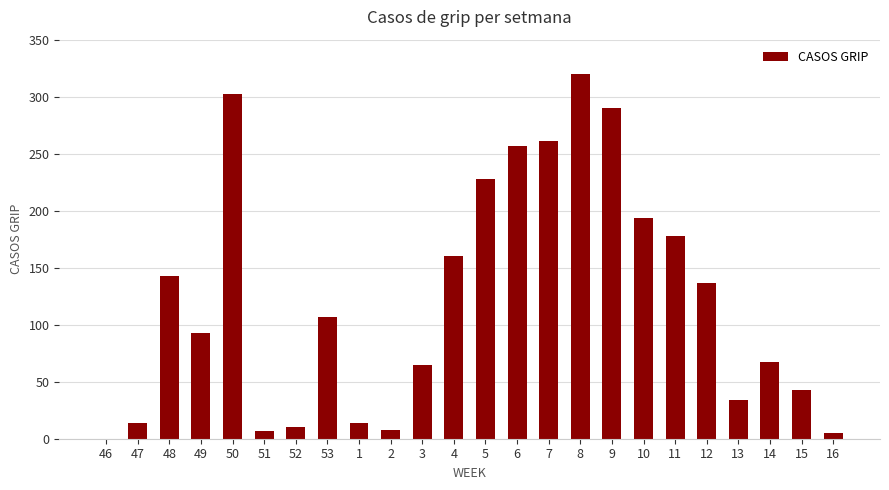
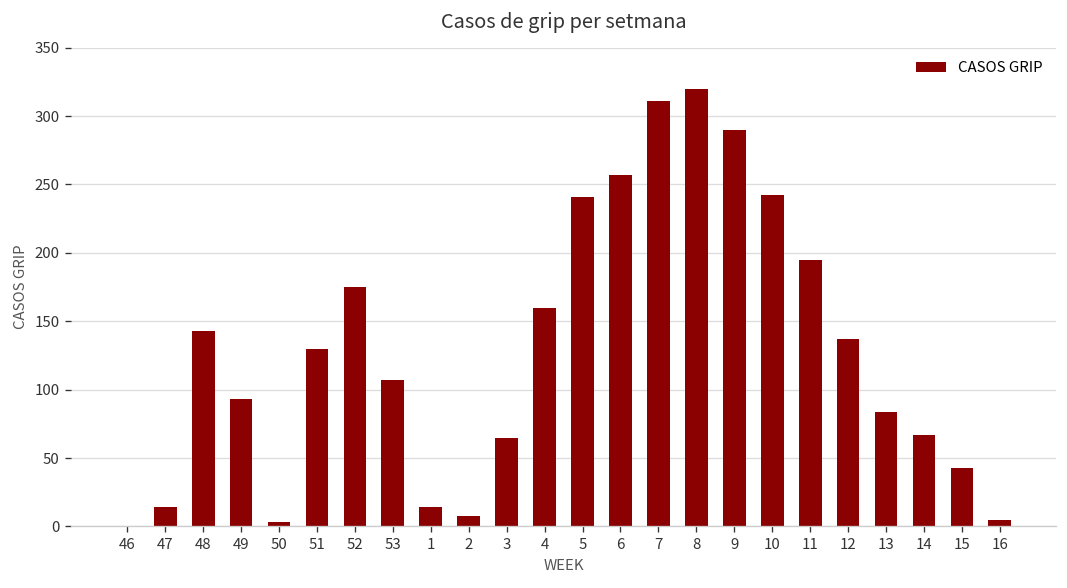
  {
    "46": 0,
    "47": 14,
    "48": 143,
    "49": 93,
-   "50": 302,
-   "51": 7,
-   "52": 10,
+   "50": 3,
+   "51": 130,
+   "52": 175,
    "53": 107,
    "1": 14,
    "2": 8,
    "3": 65,
    "4": 160,
-   "5": 228,
+   "5": 241,
    "6": 257,
-   "7": 261,
+   "7": 311,
    "8": 320,
    "9": 290,
-   "10": 194,
-   "11": 178,
+   "10": 242,
+   "11": 195,
    "12": 137,
-   "13": 34,
+   "13": 84,
    "14": 67,
    "15": 43,
    "16": 5
  }
